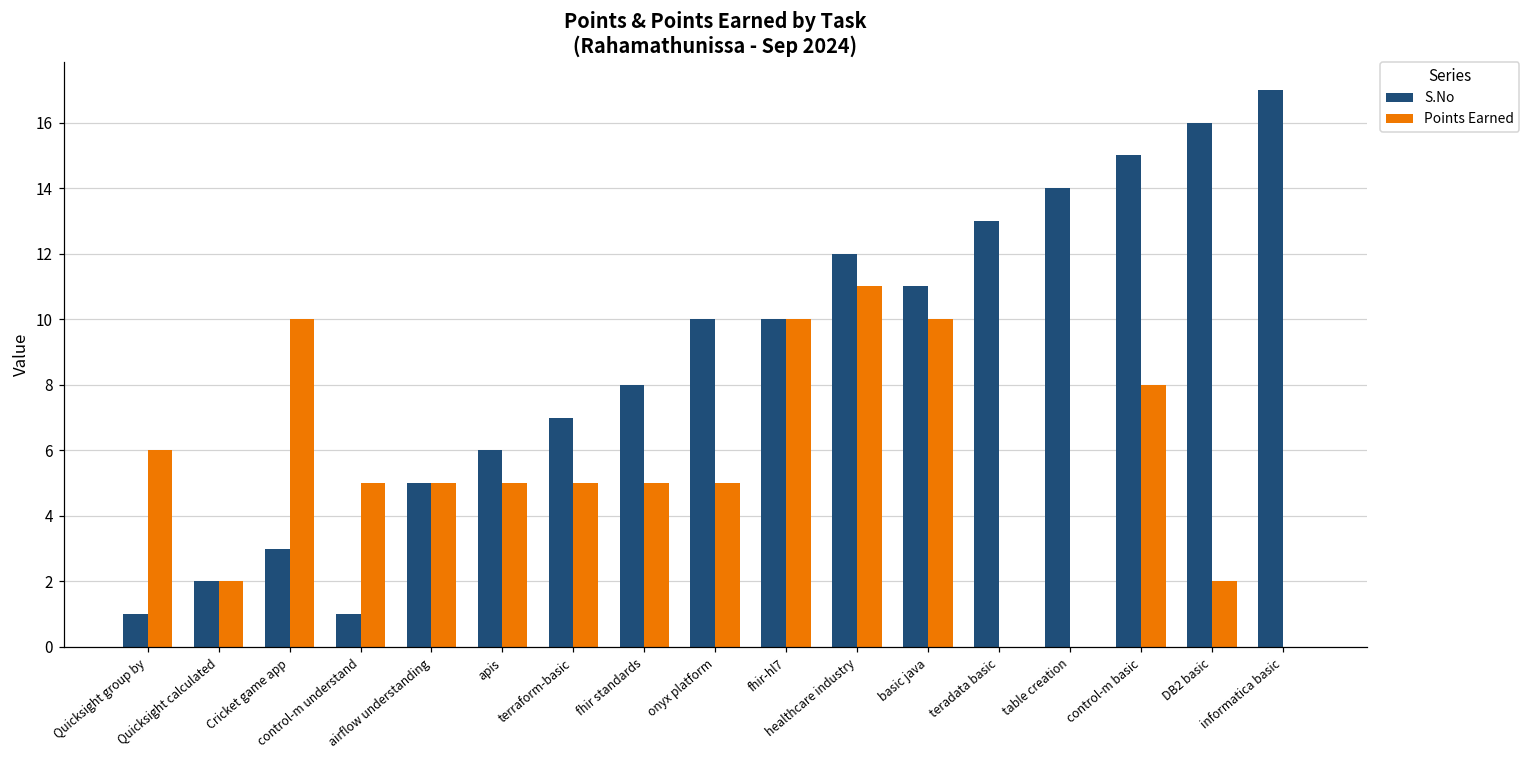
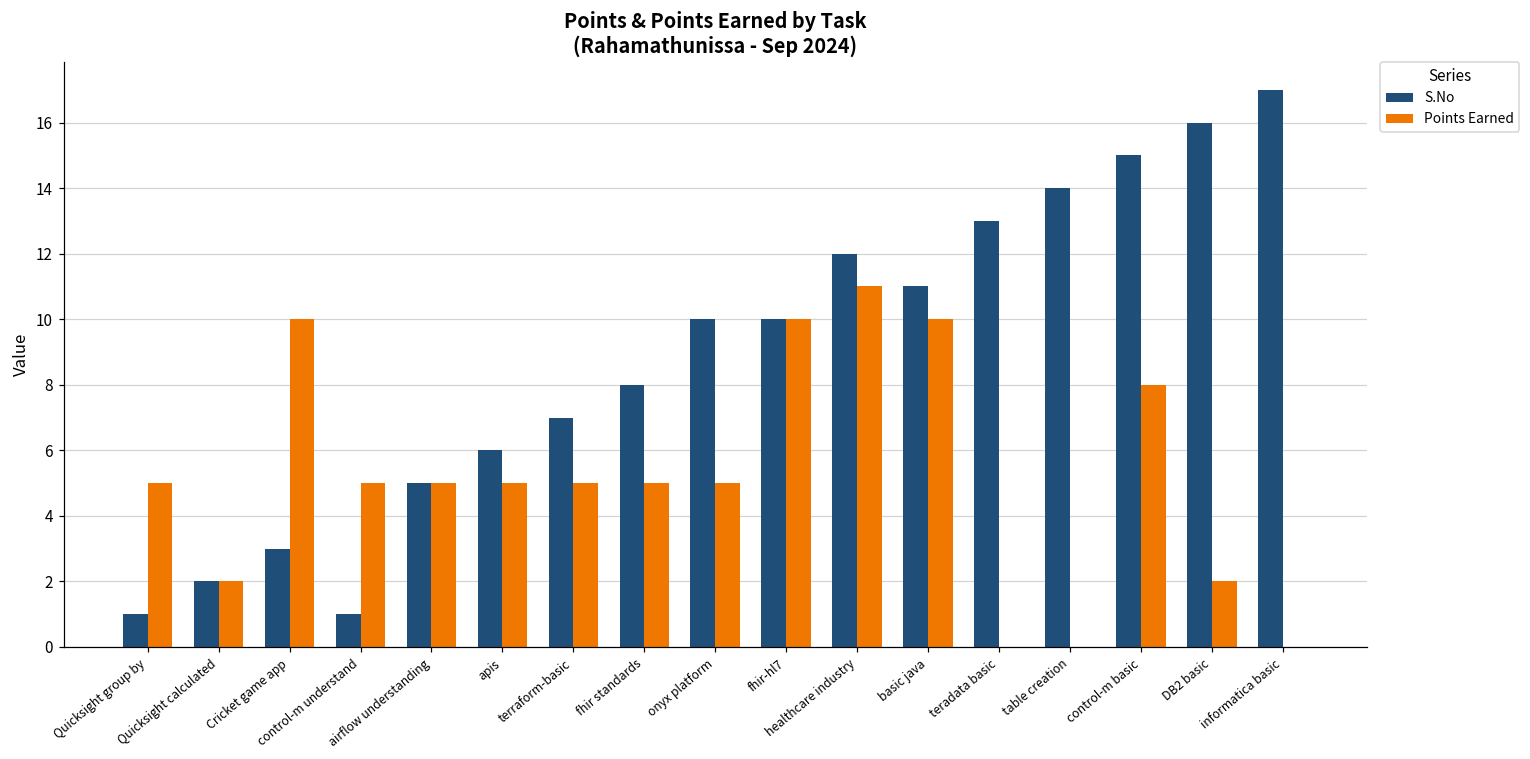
  {
    "S.No": {
      "Quicksight group by": 1,
      "Quicksight calculated": 2,
      "Cricket game app": 3,
      "control-m understand": 1,
      "airflow understanding": 5,
      "apis": 6,
      "terraform-basic": 7,
      "fhir standards": 8,
      "onyx platform": 10,
      "fhir-hl7": 10,
      "healthcare industry": 12,
      "basic java": 11,
      "teradata basic": 13,
      "table creation": 14,
      "control-m basic": 15,
      "DB2 basic": 16,
      "informatica basic": 17
    },
    "Points Earned": {
-     "Quicksight group by": 6,
+     "Quicksight group by": 5,
      "Quicksight calculated": 2,
      "Cricket game app": 10,
      "control-m understand": 5,
      "airflow understanding": 5,
      "apis": 5,
      "terraform-basic": 5,
      "fhir standards": 5,
      "onyx platform": 5,
      "fhir-hl7": 10,
      "healthcare industry": 11,
      "basic java": 10,
      "teradata basic": 0,
      "table creation": 0,
      "control-m basic": 8,
      "DB2 basic": 2,
      "informatica basic": 0
    }
  }
